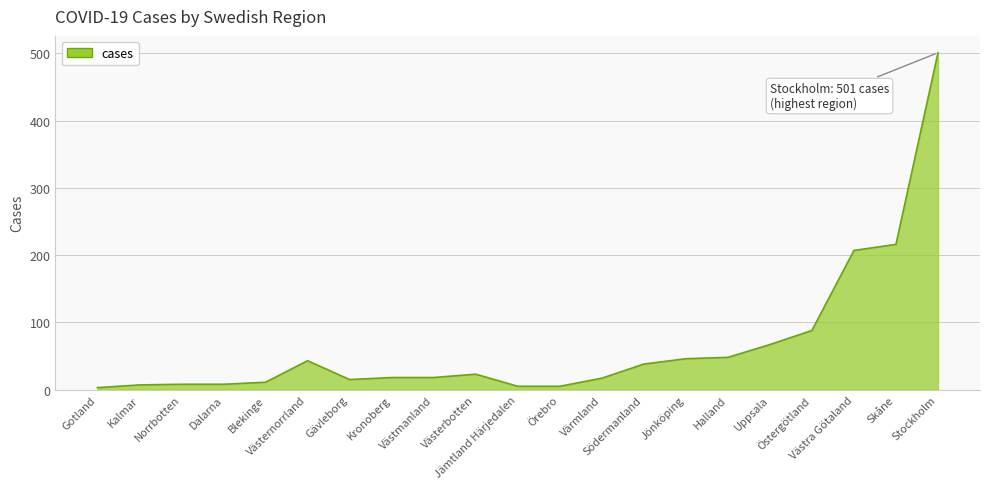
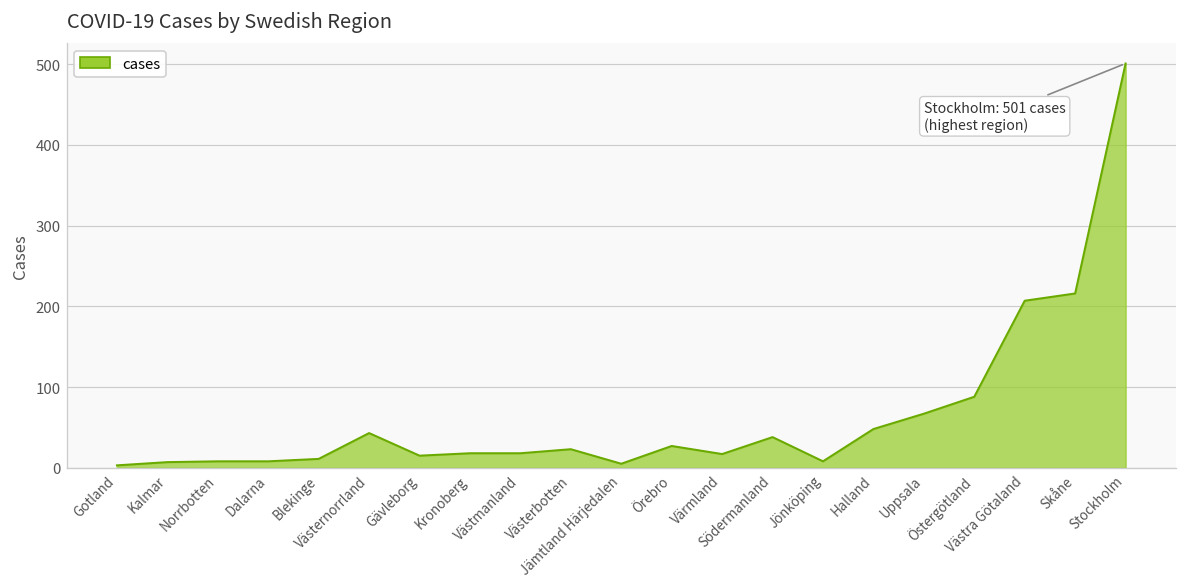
  {
    "Gotland": 0,
    "Kalmar": 10,
    "Norrbotten": 10,
    "Dalarna": 10,
    "Blekinge": 10,
    "Västernorrland": 40,
    "Gävleborg": 20,
    "Kronoberg": 20,
    "Västmanland": 20,
    "Västerbotten": 20,
    "Jämtland Härjedalen": 10,
-   "Örebro": 10,
+   "Örebro": 30,
    "Värmland": 20,
    "Södermanland": 40,
-   "Jönköping": 50,
+   "Jönköping": 10,
    "Halland": 50,
    "Uppsala": 70,
    "Östergötland": 90,
    "Västra Götaland": 210,
    "Skåne": 220
  }
